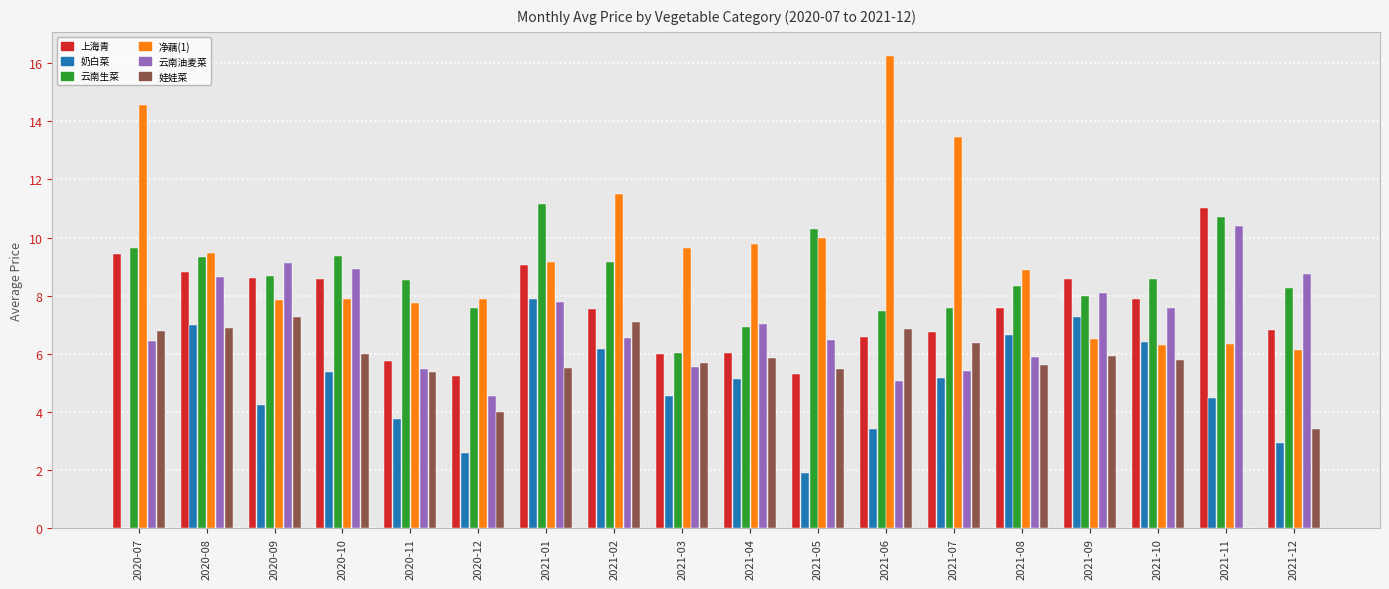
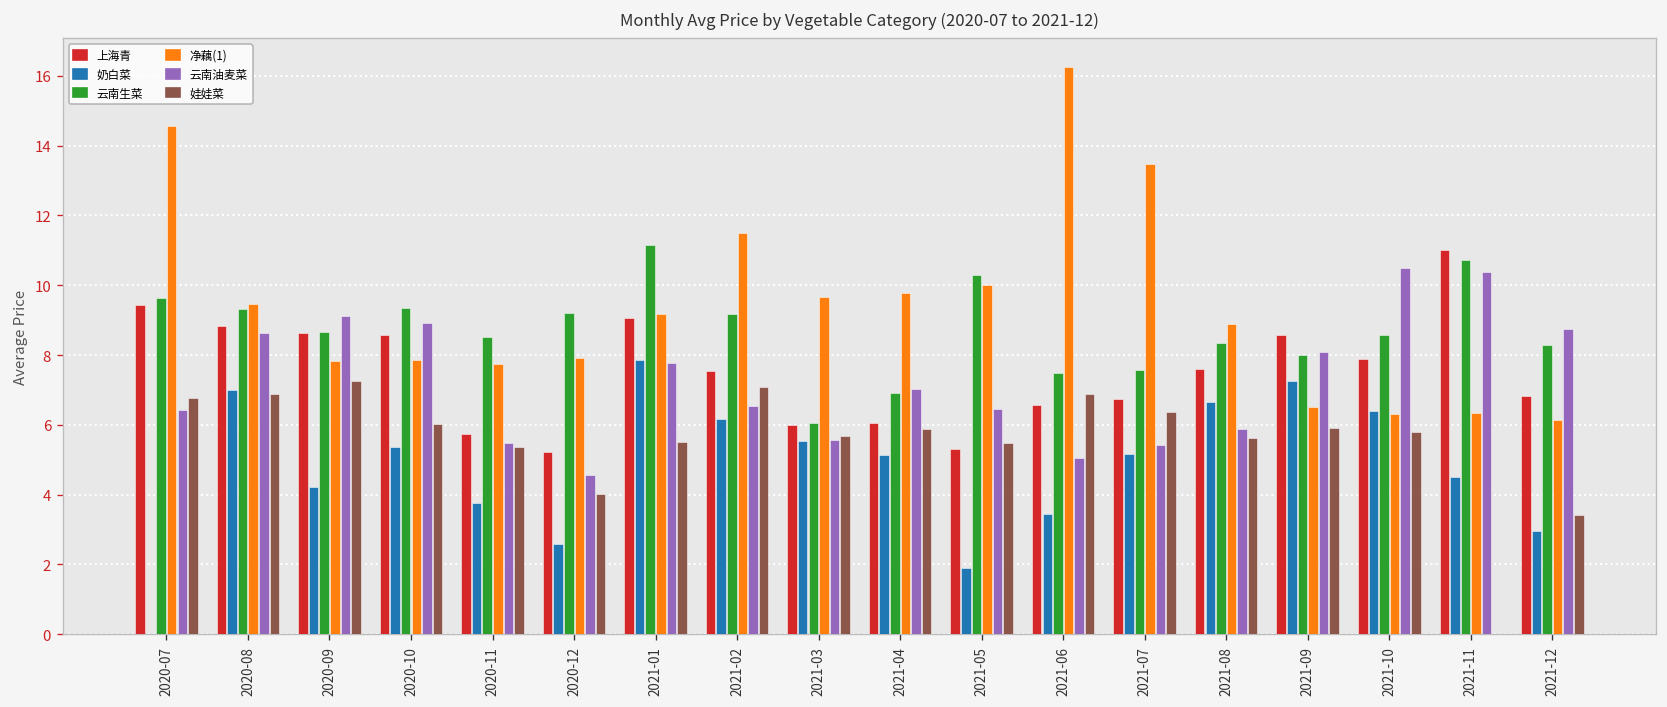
  {
    "上海青": {
      "2020-07": 9.4,
      "2020-08": 8.8,
      "2020-09": 8.6,
      "2020-10": 8.6,
      "2020-11": 5.7,
      "2020-12": 5.2,
      "2021-01": 9.1,
      "2021-02": 7.5,
      "2021-03": 6.0,
      "2021-04": 6.0,
      "2021-05": 5.3,
      "2021-06": 6.6,
      "2021-07": 6.7,
      "2021-08": 7.6,
      "2021-09": 8.6,
      "2021-10": 7.9,
      "2021-11": 11.0,
      "2021-12": 6.8
    },
    "奶白菜": {
      "2020-07": 0.0,
      "2020-08": 7.0,
      "2020-09": 4.2,
      "2020-10": 5.4,
      "2020-11": 3.8,
      "2020-12": 2.6,
      "2021-01": 7.9,
      "2021-02": 6.2,
-     "2021-03": 4.6,
+     "2021-03": 5.5,
      "2021-04": 5.1,
      "2021-05": 1.9,
      "2021-06": 3.4,
      "2021-07": 5.2,
      "2021-08": 6.7,
      "2021-09": 7.3,
      "2021-10": 6.4,
      "2021-11": 4.5,
      "2021-12": 3.0
    },
    "云南生菜": {
      "2020-07": 9.6,
      "2020-08": 9.3,
      "2020-09": 8.7,
      "2020-10": 9.4,
      "2020-11": 8.5,
-     "2020-12": 7.6,
+     "2020-12": 9.2,
      "2021-01": 11.1,
      "2021-02": 9.2,
      "2021-03": 6.0,
      "2021-04": 6.9,
      "2021-05": 10.3,
      "2021-06": 7.5,
      "2021-07": 7.6,
      "2021-08": 8.3,
      "2021-09": 8.0,
      "2021-10": 8.6,
      "2021-11": 10.7,
      "2021-12": 8.3
    },
    "净藕(1)": {
      "2020-07": 14.6,
      "2020-08": 9.5,
      "2020-09": 7.8,
      "2020-10": 7.9,
      "2020-11": 7.8,
      "2020-12": 7.9,
      "2021-01": 9.2,
      "2021-02": 11.5,
      "2021-03": 9.7,
      "2021-04": 9.8,
      "2021-05": 10.0,
      "2021-06": 16.3,
      "2021-07": 13.5,
      "2021-08": 8.9,
      "2021-09": 6.5,
      "2021-10": 6.3,
      "2021-11": 6.4,
      "2021-12": 6.1
    },
    "云南油麦菜": {
      "2020-07": 6.4,
      "2020-08": 8.6,
      "2020-09": 9.1,
      "2020-10": 8.9,
      "2020-11": 5.5,
      "2020-12": 4.6,
      "2021-01": 7.8,
      "2021-02": 6.5,
      "2021-03": 5.6,
      "2021-04": 7.0,
      "2021-05": 6.5,
      "2021-06": 5.1,
      "2021-07": 5.4,
      "2021-08": 5.9,
      "2021-09": 8.1,
-     "2021-10": 7.6,
+     "2021-10": 10.5,
      "2021-11": 10.4,
      "2021-12": 8.8
    },
    "娃娃菜": {
      "2020-07": 6.8,
      "2020-08": 6.9,
      "2020-09": 7.3,
      "2020-10": 6.0,
      "2020-11": 5.4,
      "2020-12": 4.0,
      "2021-01": 5.5,
      "2021-02": 7.1,
      "2021-03": 5.7,
      "2021-04": 5.9,
      "2021-05": 5.5,
      "2021-06": 6.9,
      "2021-07": 6.4,
      "2021-08": 5.6,
      "2021-09": 5.9,
      "2021-10": 5.8,
      "2021-11": 0.0,
      "2021-12": 3.4
    }
  }
